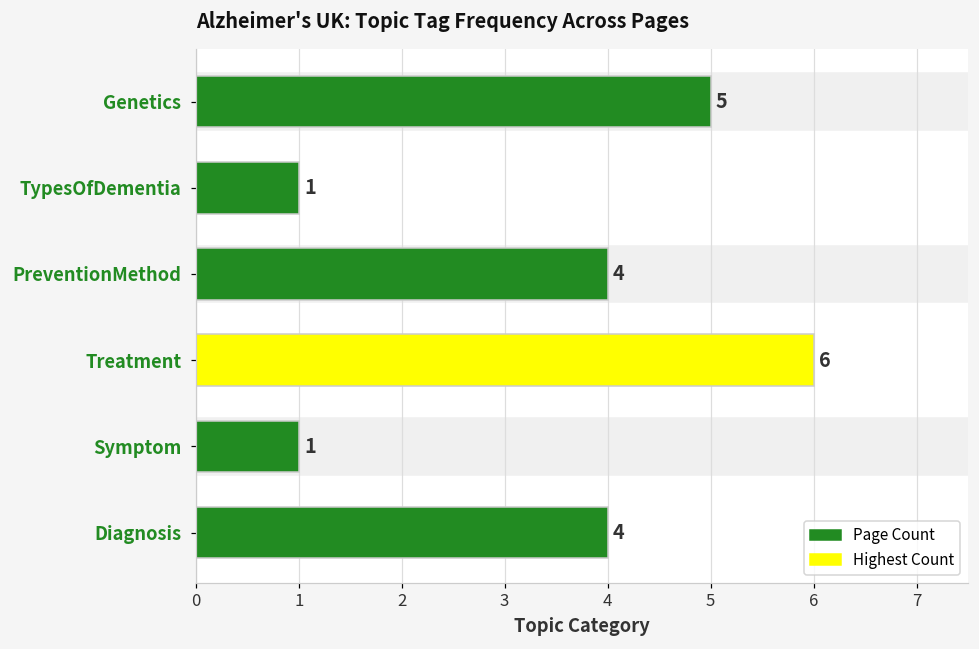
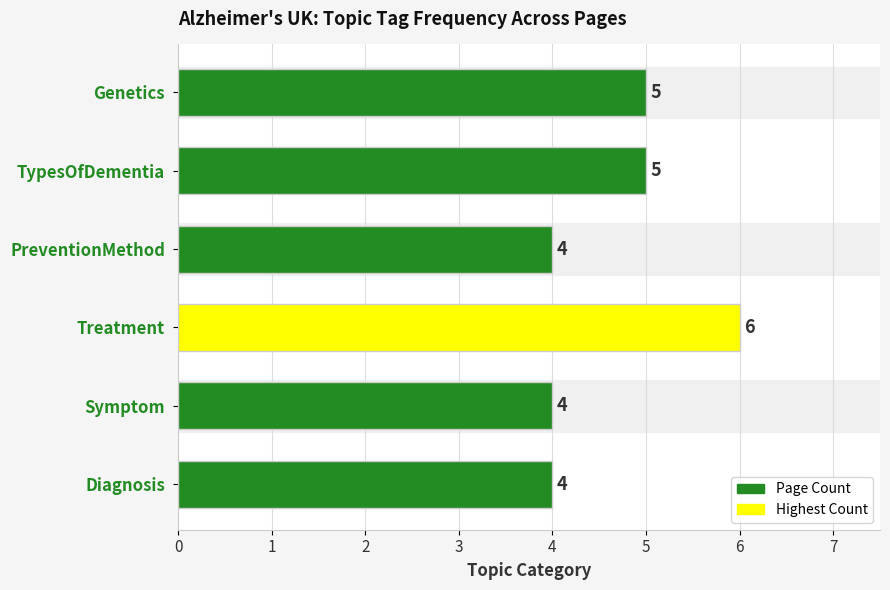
  {
    "Genetics": 5,
-   "TypesOfDementia": 1,
+   "TypesOfDementia": 5,
    "PreventionMethod": 4,
    "Treatment": 6,
-   "Symptom": 1,
+   "Symptom": 4,
    "Diagnosis": 4
  }
